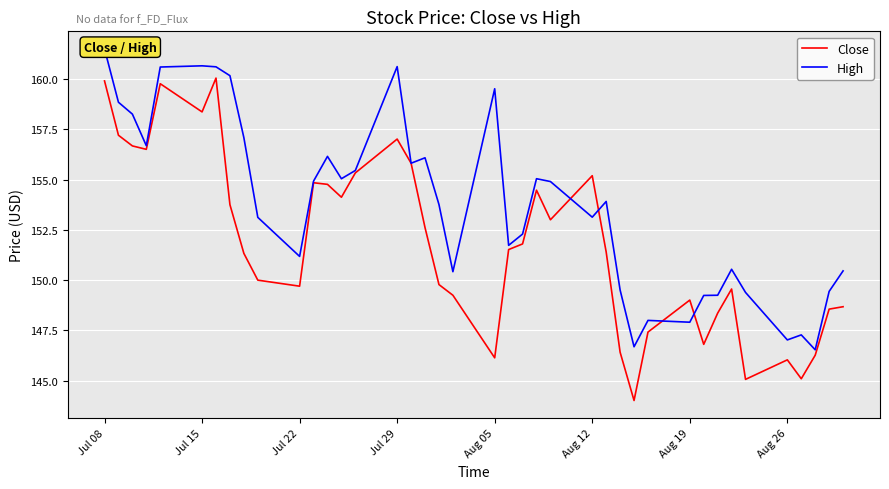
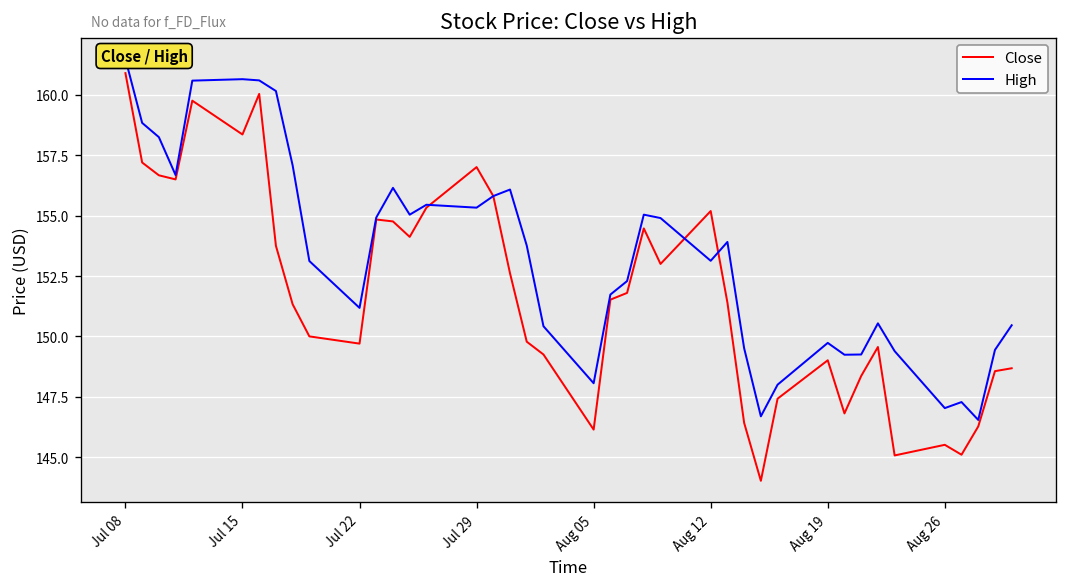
  {
    "Close": {
-     "Jul 08": 159.9,
+     "Jul 08": 160.9,
      "Jul 15": 158.4,
      "Jul 22": 149.7,
      "Jul 29": 157.0,
      "Aug 05": 146.1,
      "Aug 12": 155.2,
      "Aug 19": 149.0,
-     "Aug 26": 146.0
+     "Aug 26": 145.5
    },
    "High": {
      "Jul 15": 160.7,
      "Jul 22": 151.2,
-     "Jul 29": 160.6,
-     "Aug 05": 159.5,
+     "Jul 29": 155.3,
+     "Aug 05": 148.1,
      "Aug 12": 153.1,
-     "Aug 19": 147.9,
+     "Aug 19": 149.7,
      "Aug 26": 147.0
    }
  }
